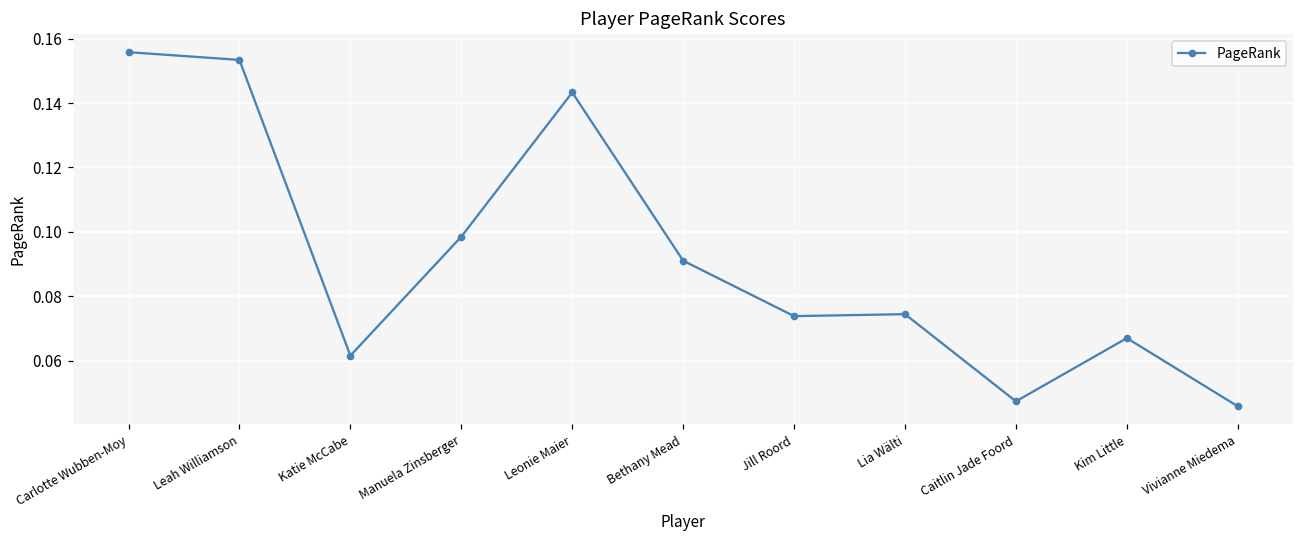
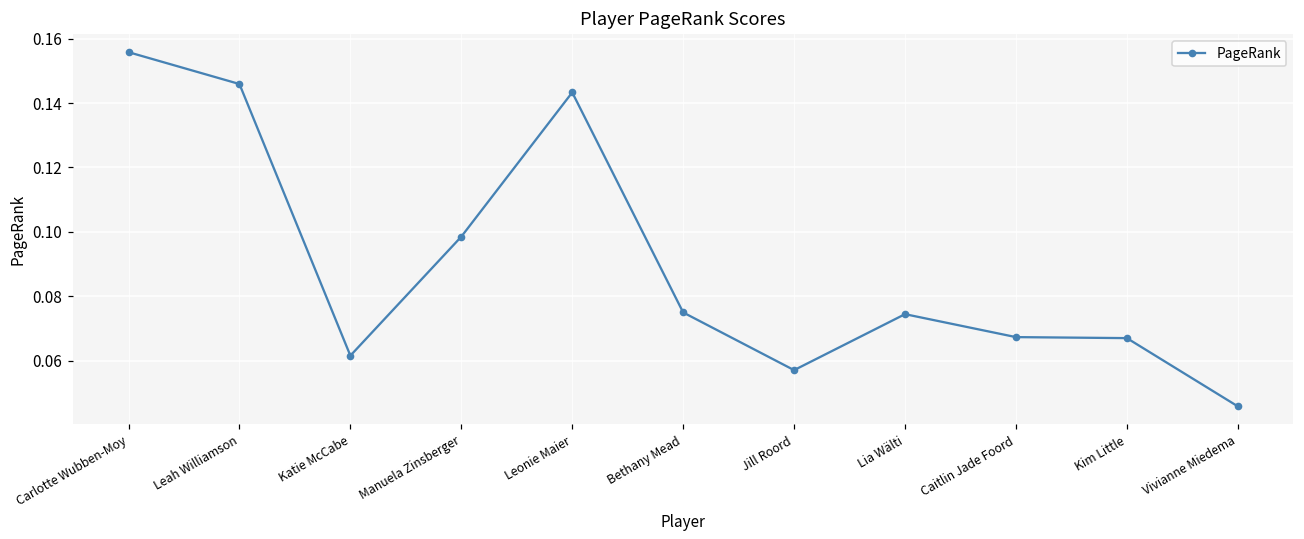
  {
    "Carlotte Wubben-Moy": 0.156,
-   "Leah Williamson": 0.153,
+   "Leah Williamson": 0.146,
    "Katie McCabe": 0.062,
    "Manuela Zinsberger": 0.099,
    "Leonie Maier": 0.143,
-   "Bethany Mead": 0.091,
-   "Jill Roord": 0.074,
+   "Bethany Mead": 0.075,
+   "Jill Roord": 0.057,
    "Lia Wälti": 0.074,
-   "Caitlin Jade Foord": 0.047,
+   "Caitlin Jade Foord": 0.067,
    "Kim Little": 0.067,
    "Vivianne Miedema": 0.046
  }
